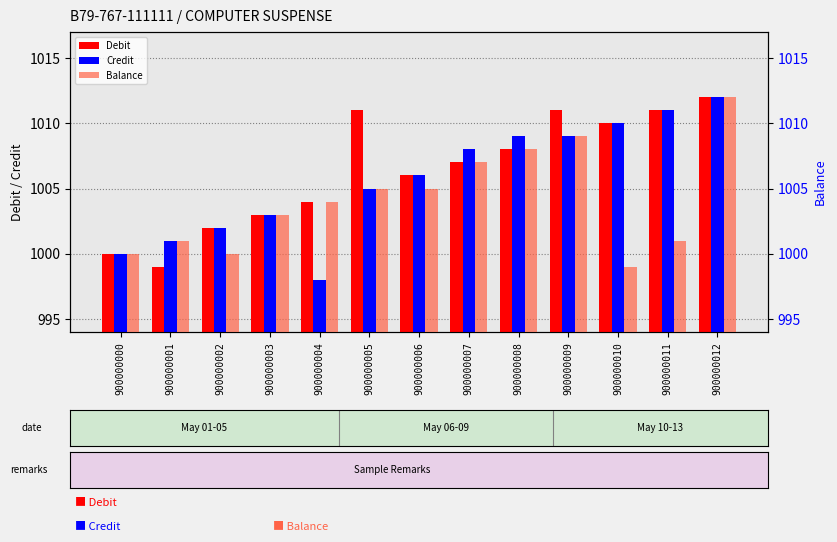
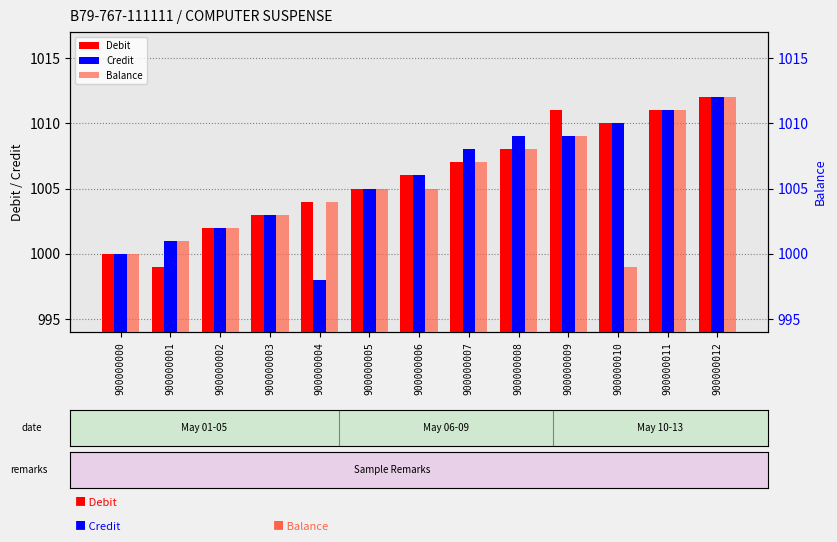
  {
    "Debit": {
      "900000000": 1000,
      "900000001": 999,
      "900000002": 1002,
      "900000003": 1003,
      "900000004": 1004,
-     "900000005": 1011,
+     "900000005": 1005,
      "900000006": 1006,
      "900000007": 1007,
      "900000008": 1008,
      "900000009": 1011,
      "900000010": 1010,
      "900000011": 1011,
      "900000012": 1012
    },
    "Credit": {
      "900000000": 1000,
      "900000001": 1001,
      "900000002": 1002,
      "900000003": 1003,
      "900000004": 998,
      "900000005": 1005,
      "900000006": 1006,
      "900000007": 1008,
      "900000008": 1009,
      "900000009": 1009,
      "900000010": 1010,
      "900000011": 1011,
      "900000012": 1012
    },
    "Balance": {
      "900000000": 1000,
      "900000001": 1001,
-     "900000002": 1000,
+     "900000002": 1002,
      "900000003": 1003,
      "900000004": 1004,
      "900000005": 1005,
      "900000006": 1005,
      "900000007": 1007,
      "900000008": 1008,
      "900000009": 1009,
      "900000010": 999,
-     "900000011": 1001,
+     "900000011": 1011,
      "900000012": 1012
    }
  }
